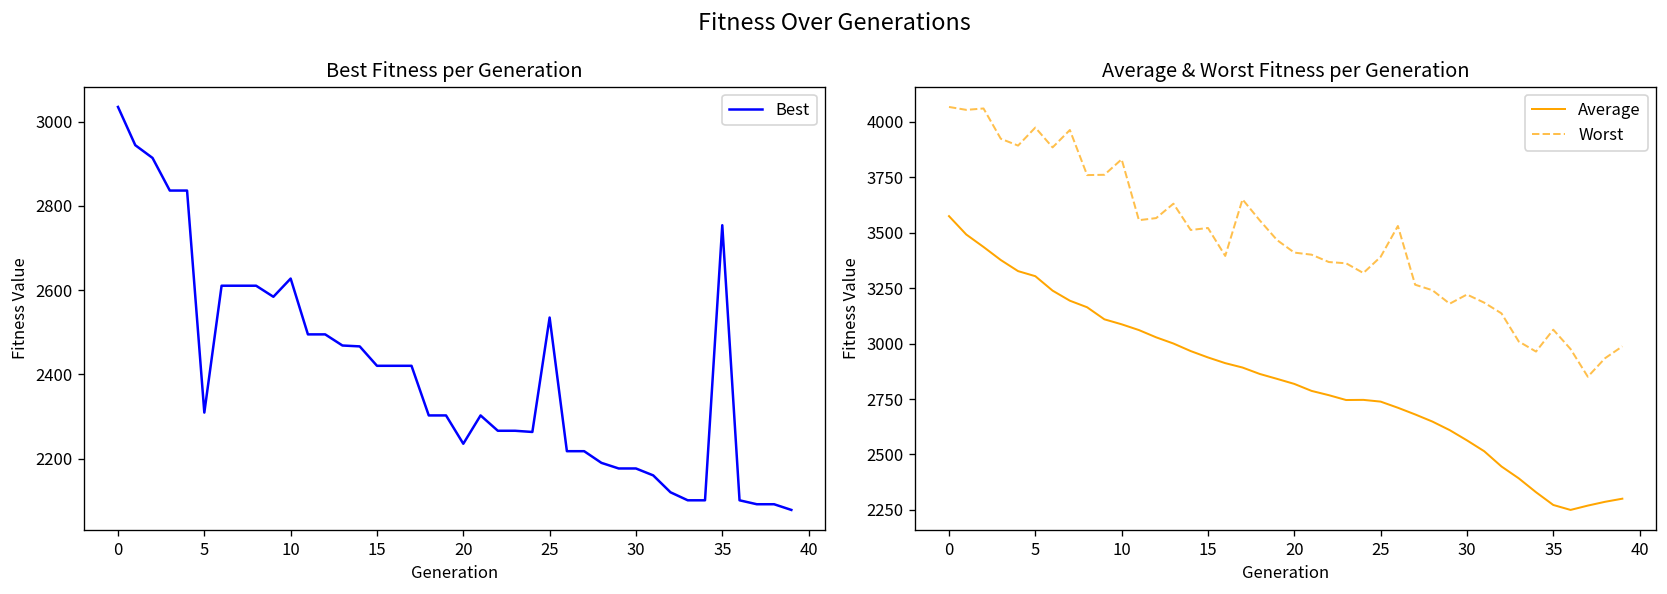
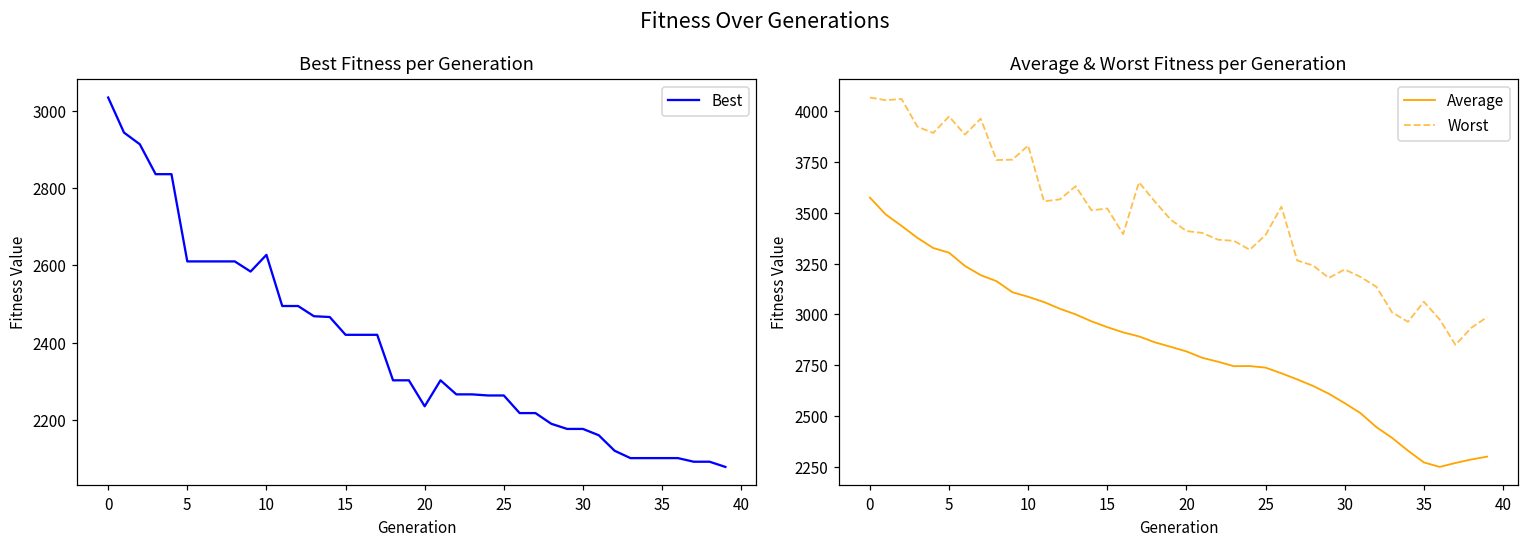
  {
    "Best Fitness per Generation": {
      "0": 3040,
-     "5": 2310,
+     "5": 2610,
      "10": 2630,
      "15": 2420,
      "20": 2240,
-     "25": 2540,
+     "25": 2260,
      "30": 2180,
-     "35": 2750
+     "35": 2100
    }
  }
